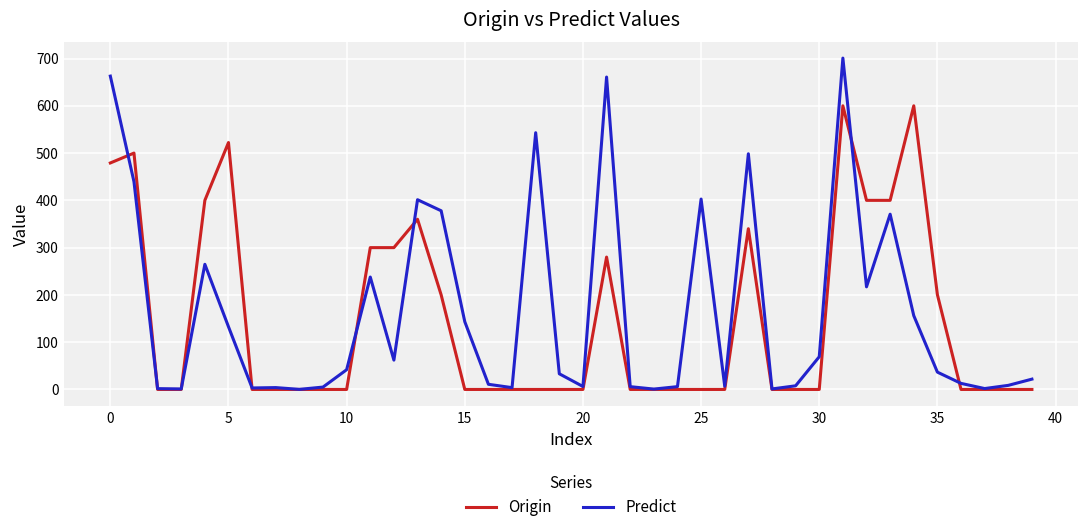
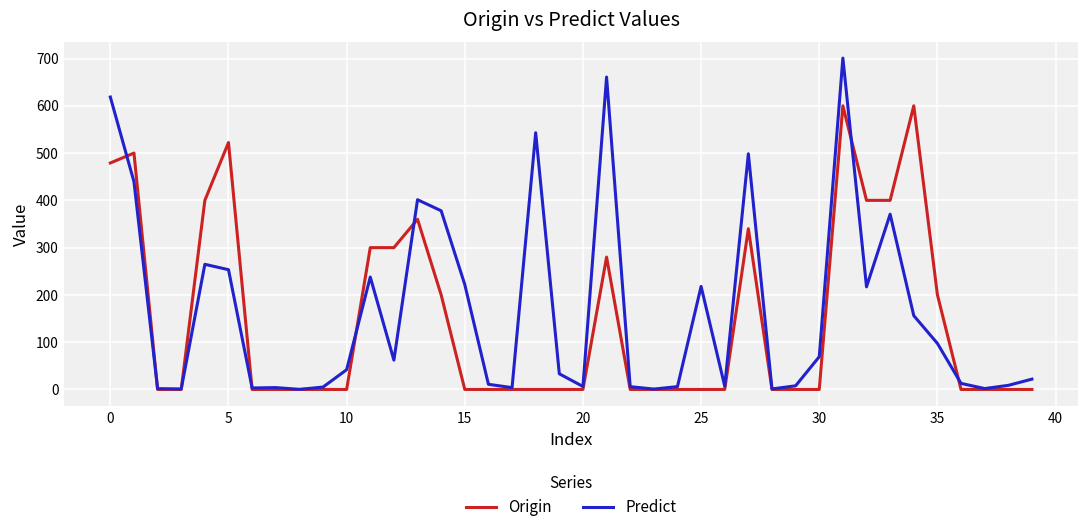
  {
    "Origin": {
      "0": 480,
      "5": 520,
      "10": 0,
      "15": 0,
      "20": 0,
      "25": 0,
      "30": 0,
      "35": 200
    },
    "Predict": {
-     "0": 660,
-     "5": 130,
+     "0": 620,
+     "5": 250,
      "10": 40,
-     "15": 140,
+     "15": 220,
      "20": 10,
-     "25": 400,
+     "25": 220,
      "30": 70,
-     "35": 40
+     "35": 100
    }
  }
